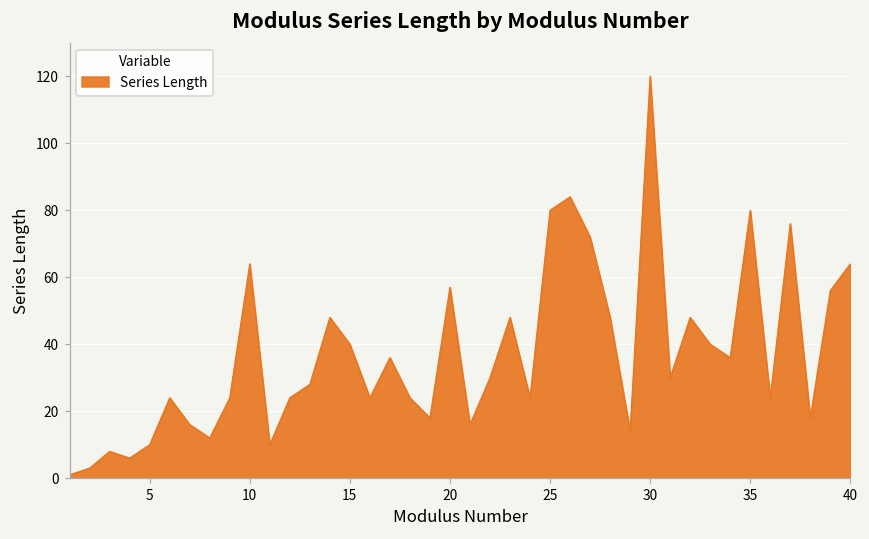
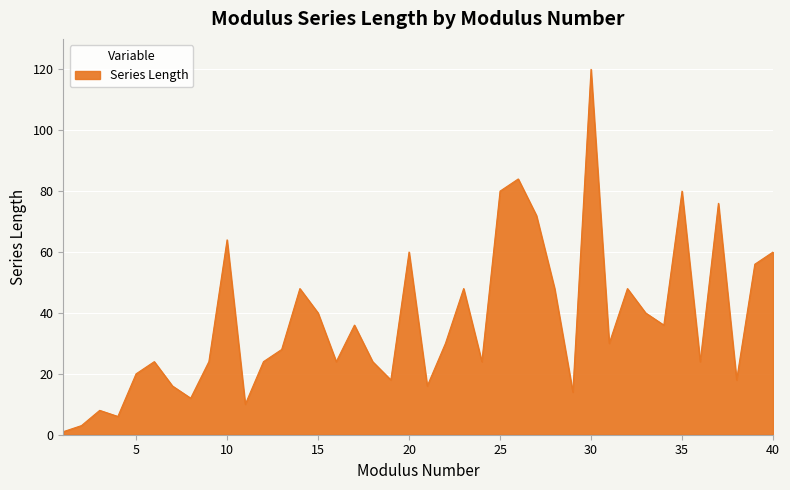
  {
-   "5": 10,
+   "5": 20,
    "10": 64,
    "15": 40,
-   "20": 57,
+   "20": 60,
    "25": 80,
    "30": 120,
    "35": 80,
-   "40": 64
+   "40": 60
  }
